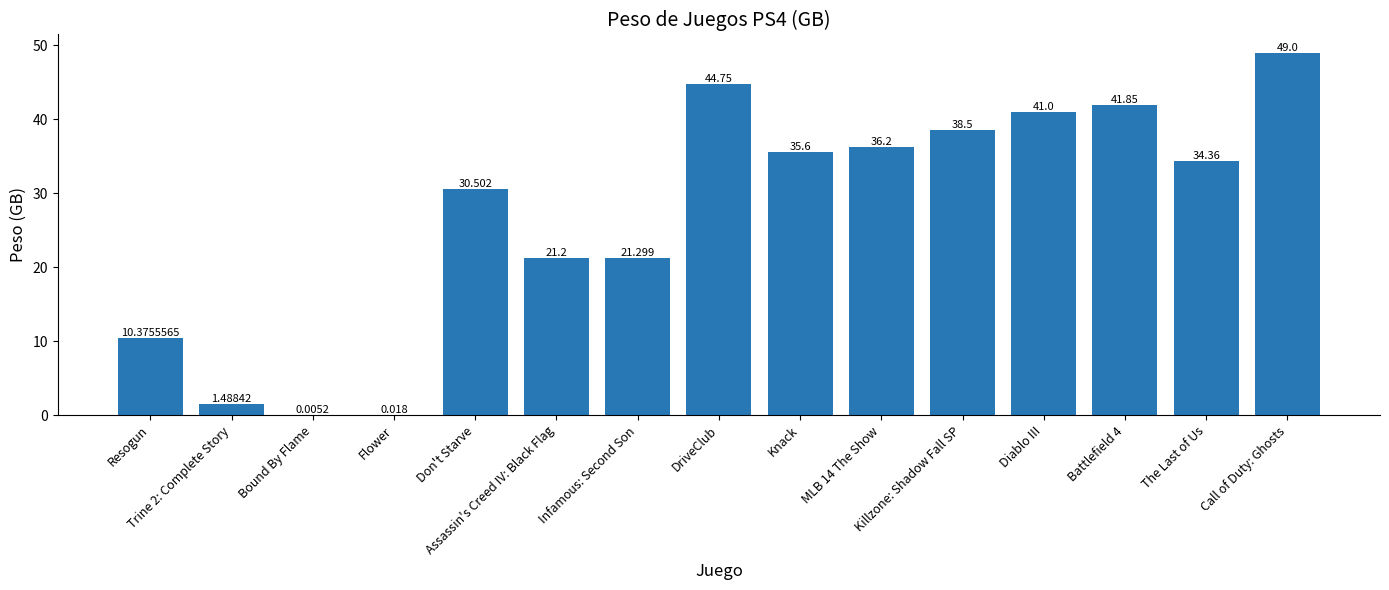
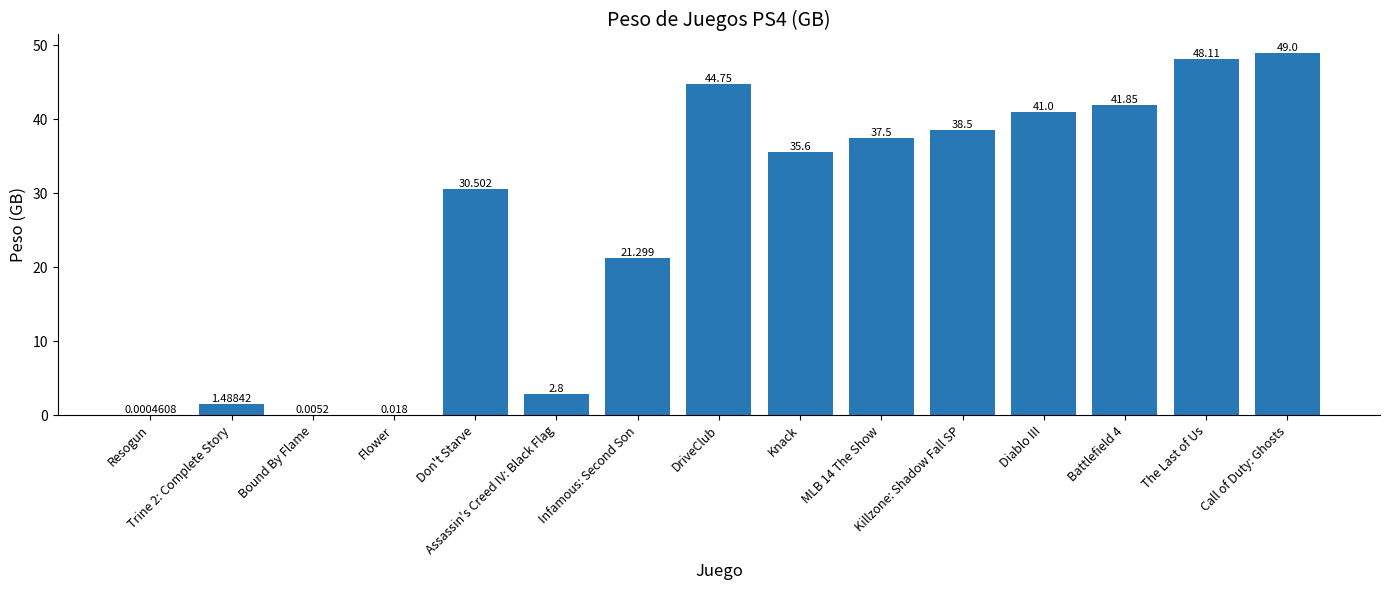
  {
-   "Resogun": 10.3755565,
+   "Resogun": 0.0004608,
    "Trine 2: Complete Story": 1.48842,
    "Bound By Flame": 0.0052,
    "Flower": 0.018,
    "Don't Starve": 30.502,
-   "Assassin's Creed IV: Black Flag": 21.2,
+   "Assassin's Creed IV: Black Flag": 2.8,
    "Infamous: Second Son": 21.299,
    "DriveClub": 44.75,
    "Knack": 35.6,
-   "MLB 14 The Show": 36.2,
+   "MLB 14 The Show": 37.5,
    "Killzone: Shadow Fall SP": 38.5,
    "Diablo III": 41.0,
    "Battlefield 4": 41.85,
-   "The Last of Us": 34.36,
+   "The Last of Us": 48.11,
    "Call of Duty: Ghosts": 49.0
  }
